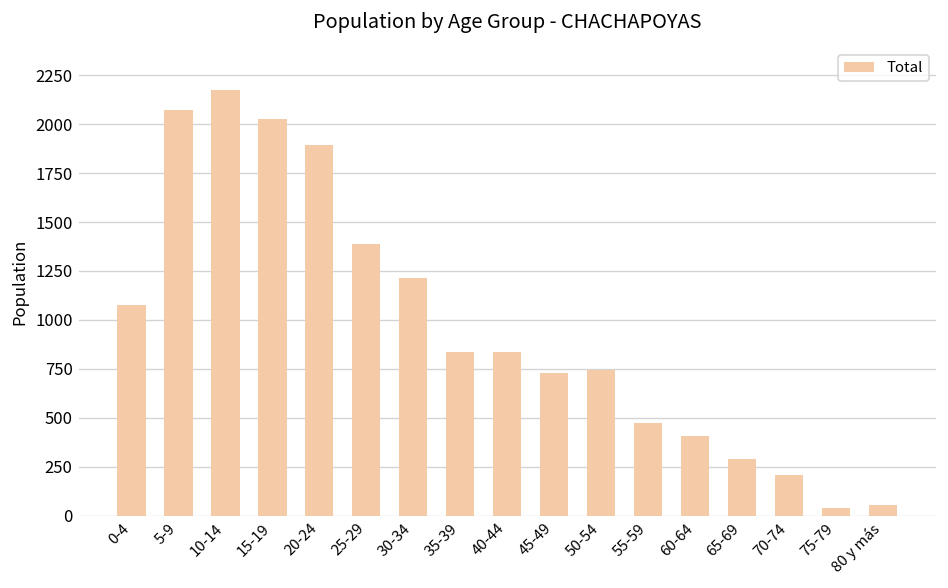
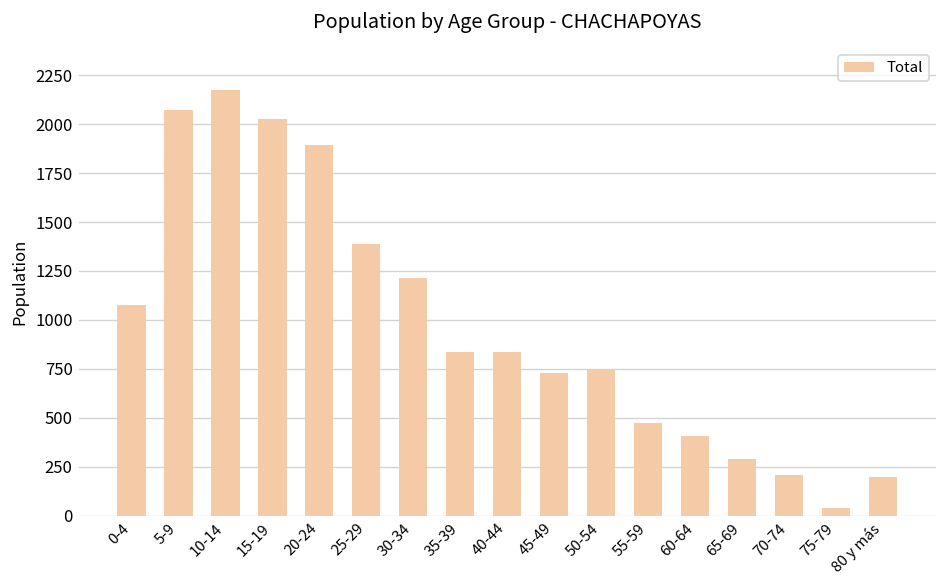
  {
    "0-4": 1080,
    "5-9": 2070,
    "10-14": 2170,
    "15-19": 2030,
    "20-24": 1900,
    "25-29": 1390,
    "30-34": 1210,
    "35-39": 840,
    "40-44": 840,
    "45-49": 730,
    "50-54": 750,
    "55-59": 480,
    "60-64": 410,
    "65-69": 290,
    "70-74": 210,
    "75-79": 40,
-   "80 y más": 60
+   "80 y más": 200
  }
